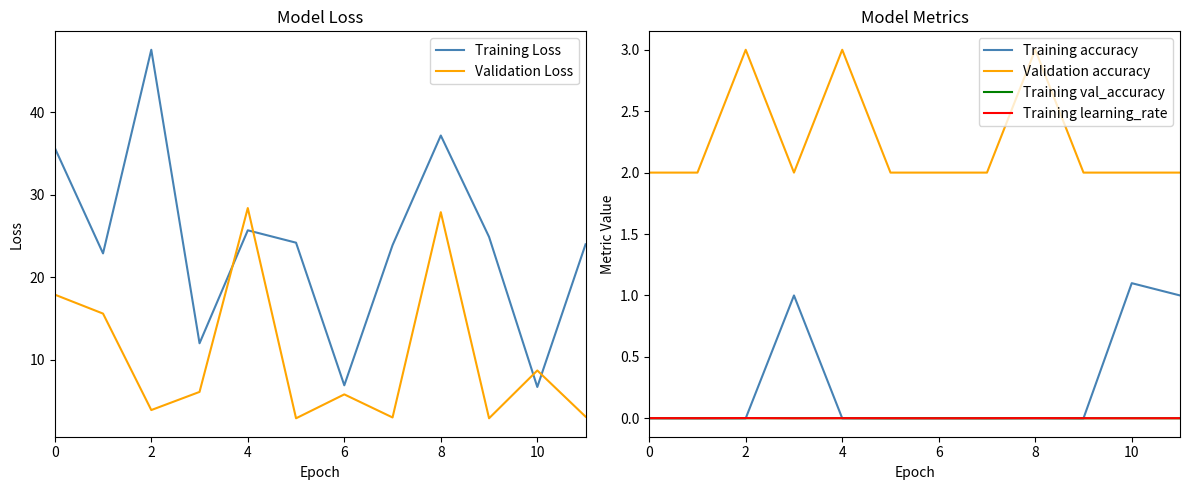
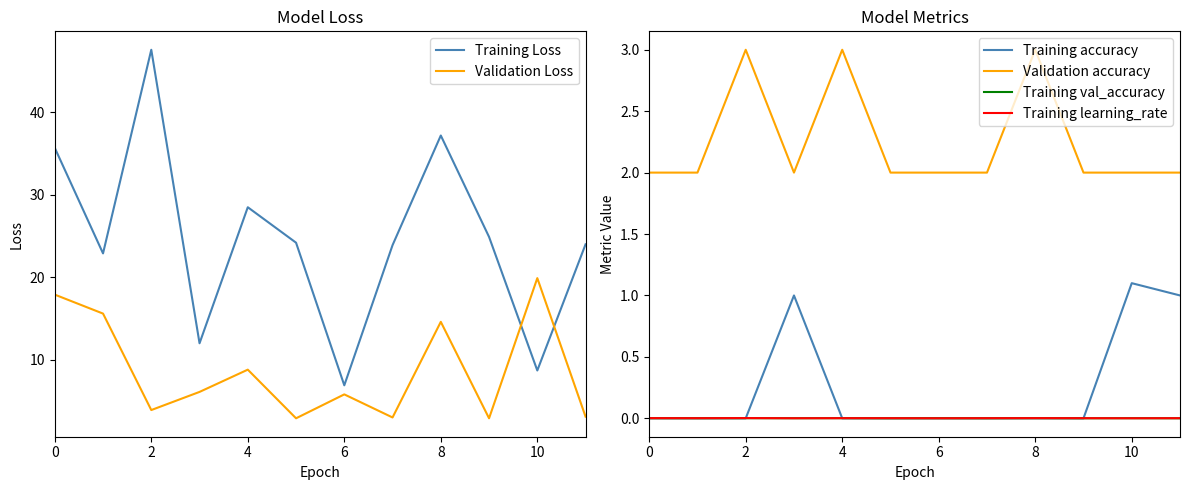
  {
    "Model Loss": {
      "Training Loss": {
        "0": 36,
        "2": 48,
-       "4": 26,
+       "4": 29,
        "6": 7,
        "8": 37,
-       "10": 7
+       "10": 9
      },
      "Validation Loss": {
        "0": 18,
        "2": 4,
-       "4": 28,
+       "4": 9,
        "6": 6,
-       "8": 28,
-       "10": 9
+       "8": 15,
+       "10": 20
      }
    },
    "Model Metrics": {
      "Training accuracy": {
        "10": 1.10
      },
      "Validation accuracy": {
        "0": 2.00,
        "2": 3.00,
        "4": 3.00,
        "6": 2.00,
        "10": 2.00
      },
      "Training learning_rate": {
        "10": 0.00
      }
    }
  }
